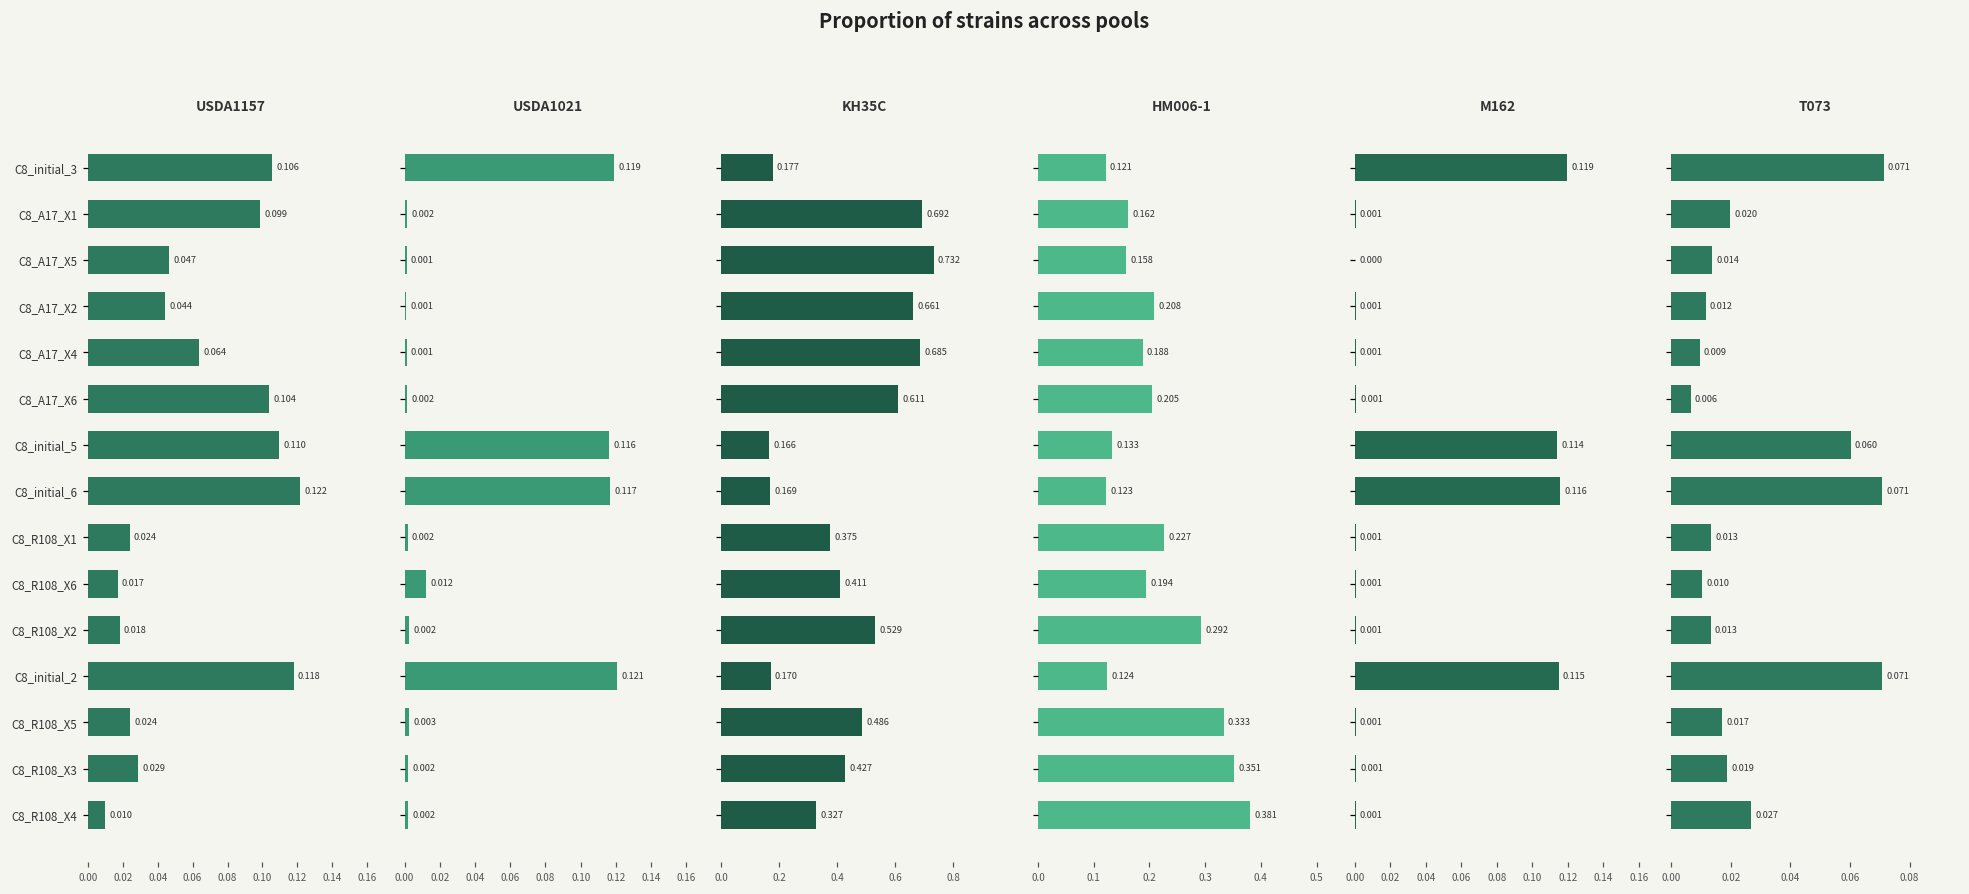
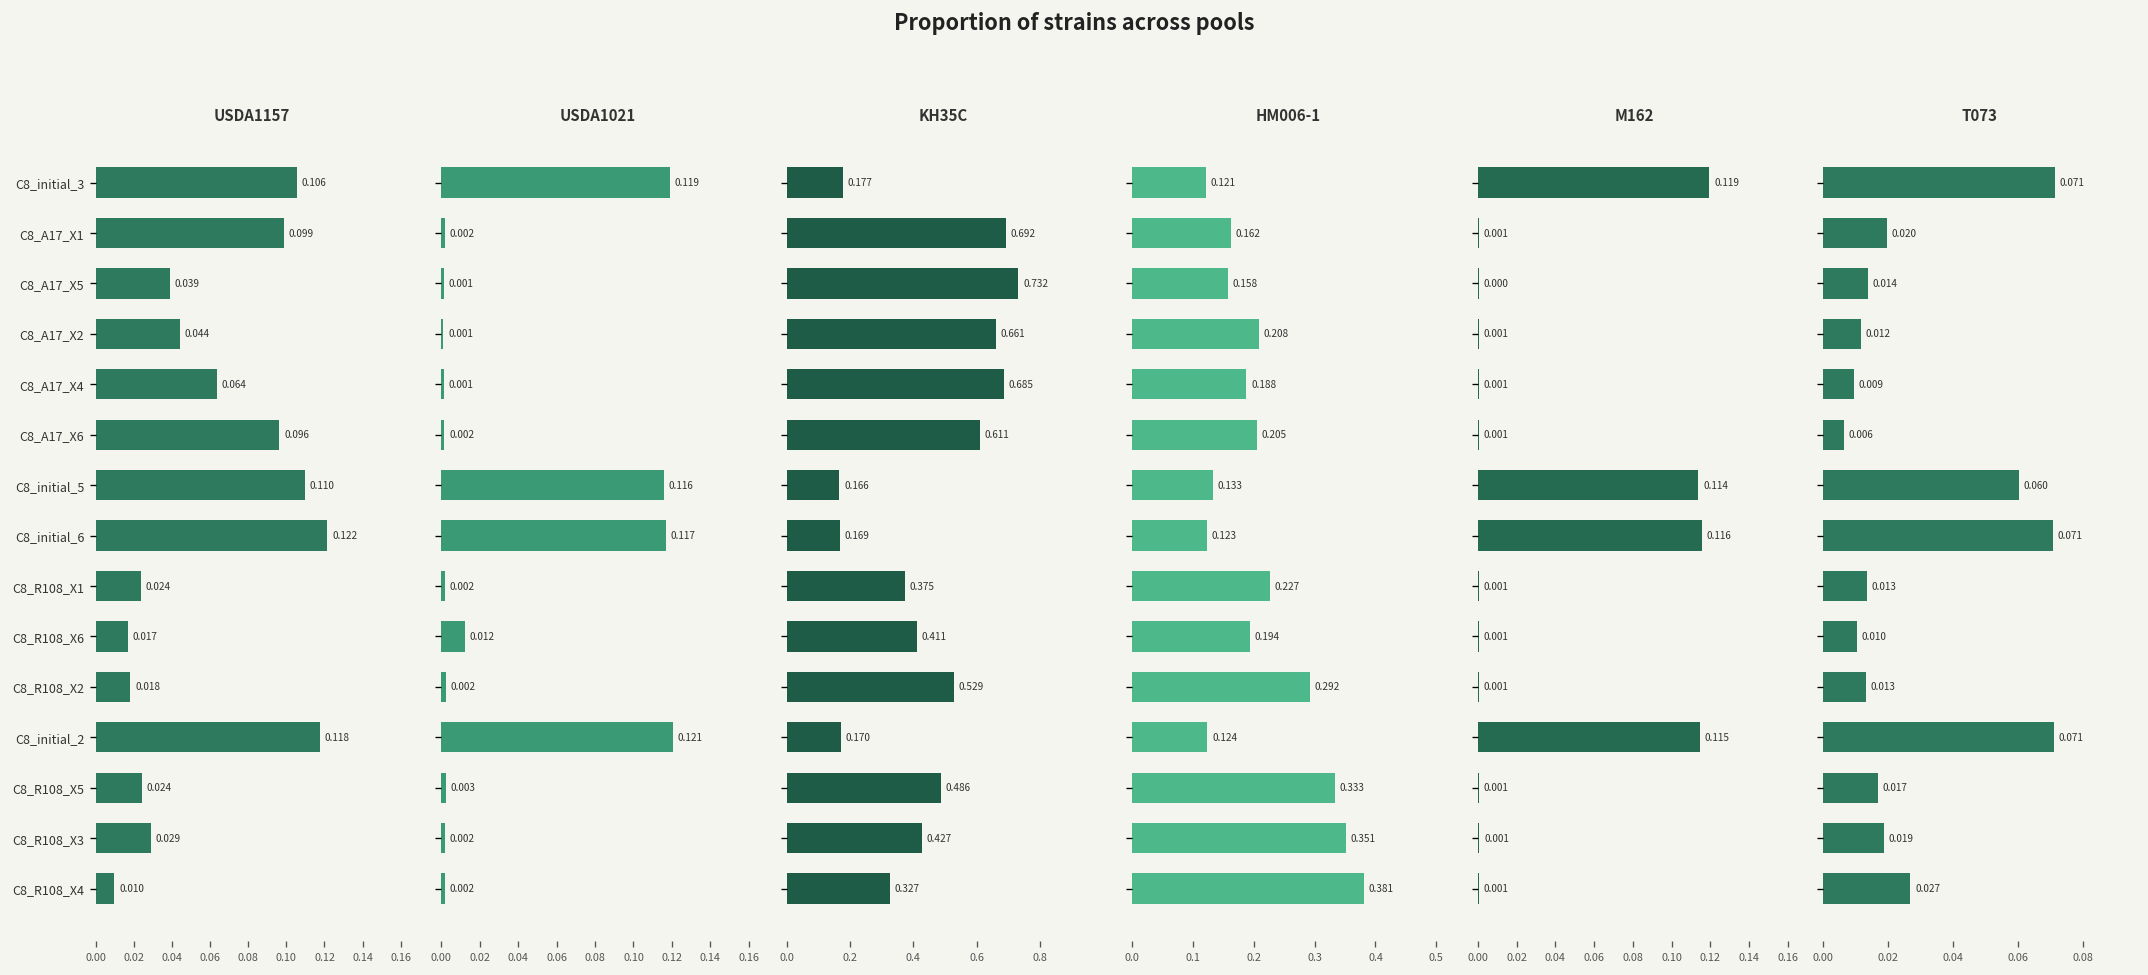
  {
    "USDA1157": {
      "C8_initial_3": 0.106,
      "C8_A17_X1": 0.099,
-     "C8_A17_X5": 0.047,
+     "C8_A17_X5": 0.039,
      "C8_A17_X2": 0.044,
      "C8_A17_X4": 0.064,
-     "C8_A17_X6": 0.104,
+     "C8_A17_X6": 0.096,
      "C8_initial_5": 0.110,
      "C8_initial_6": 0.122,
      "C8_R108_X1": 0.024,
      "C8_R108_X6": 0.017,
      "C8_R108_X2": 0.018,
      "C8_initial_2": 0.118,
      "C8_R108_X5": 0.024,
      "C8_R108_X3": 0.029,
      "C8_R108_X4": 0.010
    }
  }
